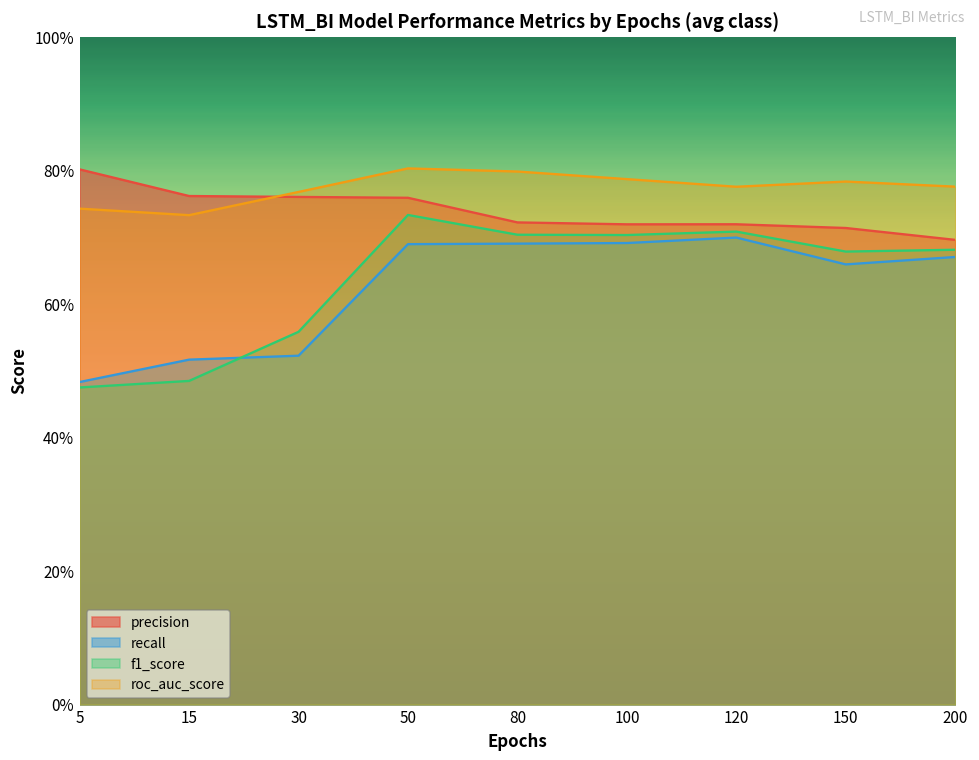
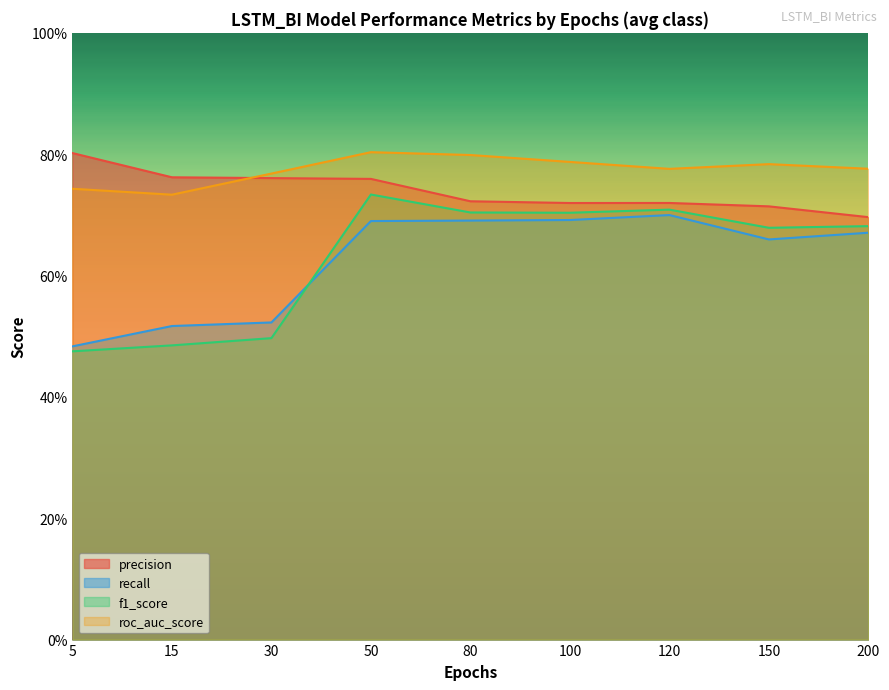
  {
    "precision": {
      "5": "80%",
      "15": "76%",
      "30": "76%",
      "50": "76%",
      "80": "72%",
      "100": "72%",
      "120": "72%",
      "150": "71%",
      "200": "70%"
    },
    "recall": {
      "5": "48%",
      "15": "52%",
      "30": "52%",
      "50": "69%",
      "80": "69%",
      "100": "69%",
      "120": "70%",
      "150": "66%",
      "200": "67%"
    },
    "f1_score": {
      "5": "48%",
      "15": "48%",
-     "30": "56%",
+     "30": "50%",
      "50": "73%",
      "80": "70%",
      "100": "70%",
      "120": "71%",
      "150": "68%",
      "200": "68%"
    },
    "roc_auc_score": {
      "5": "74%",
      "15": "73%",
      "30": "77%",
      "50": "80%",
      "80": "80%",
      "100": "79%",
      "120": "78%",
      "150": "78%",
      "200": "78%"
    }
  }
